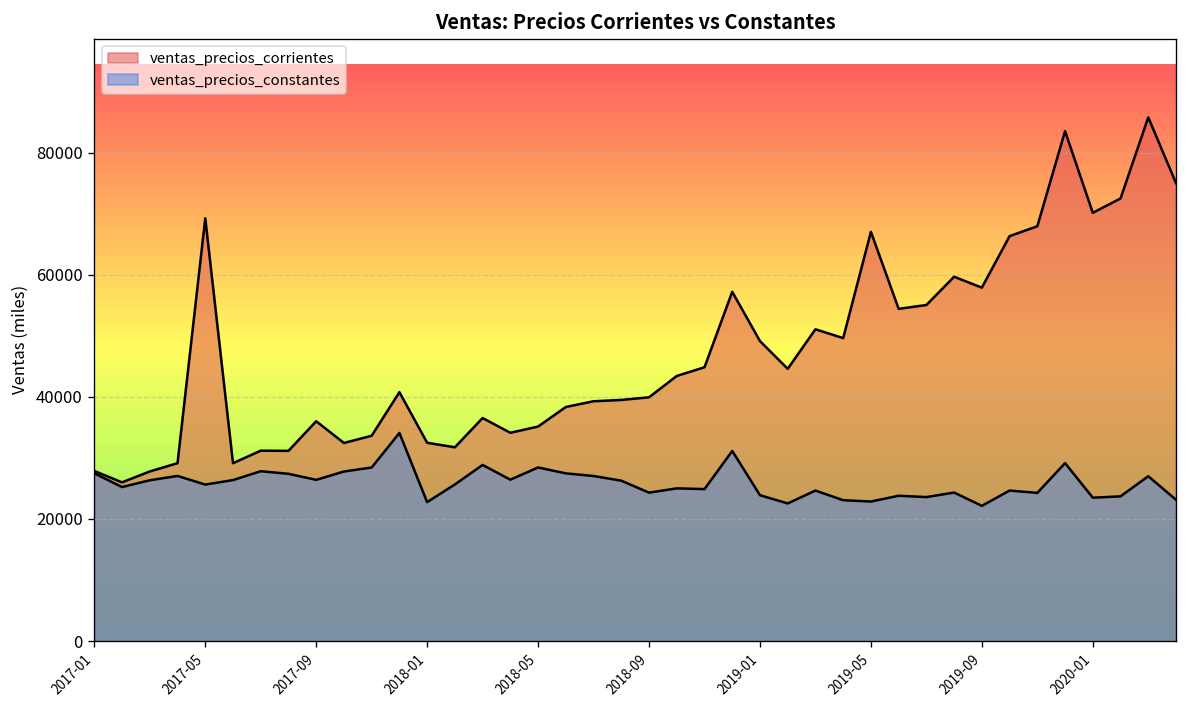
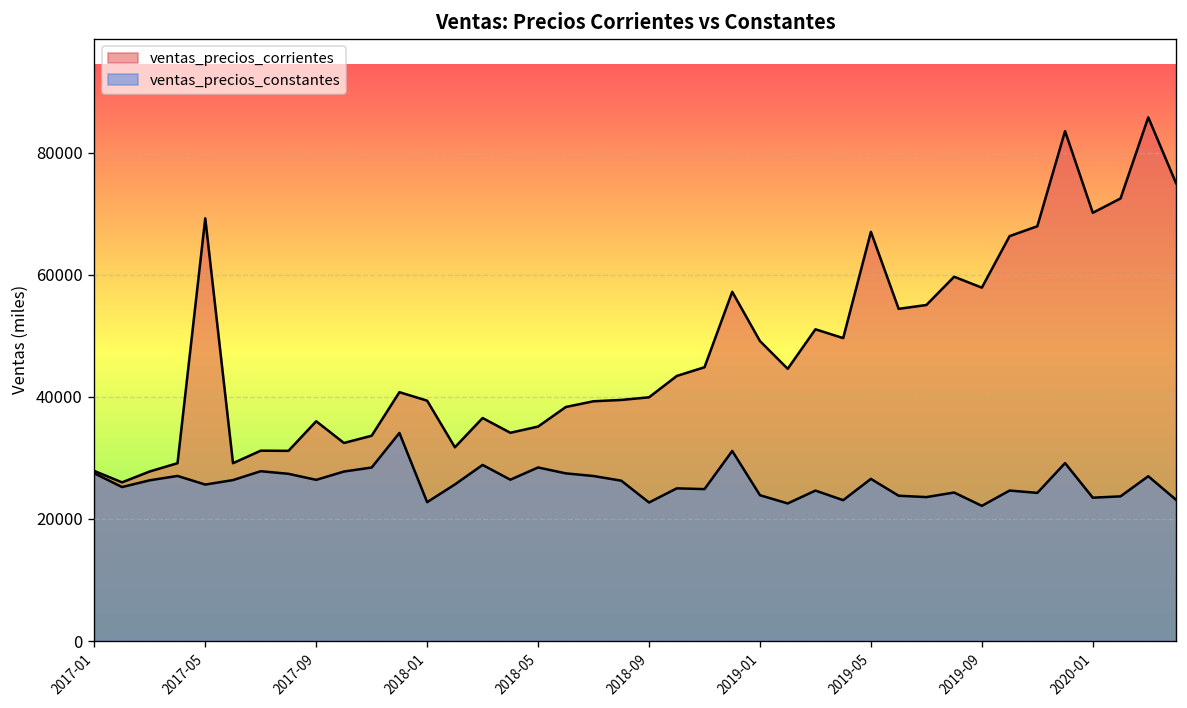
  {
    "ventas_precios_corrientes": {
      "2017-05": 69000,
      "2017-09": 36000,
-     "2018-01": 32000,
+     "2018-01": 39000,
      "2018-05": 35000,
      "2018-09": 40000,
      "2019-01": 49000,
      "2019-05": 67000,
      "2019-09": 58000,
      "2020-01": 70000
    },
    "ventas_precios_constantes": {
      "2017-05": 26000,
      "2017-09": 26000,
      "2018-01": 23000,
      "2018-05": 28000,
-     "2018-09": 24000,
+     "2018-09": 23000,
      "2019-01": 24000,
-     "2019-05": 23000,
+     "2019-05": 27000,
      "2019-09": 22000,
      "2020-01": 23000
    }
  }
